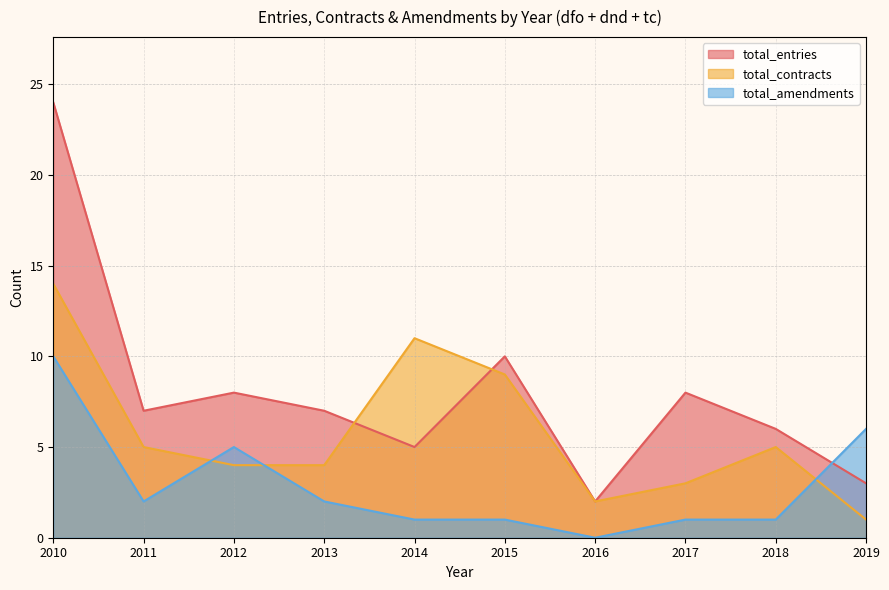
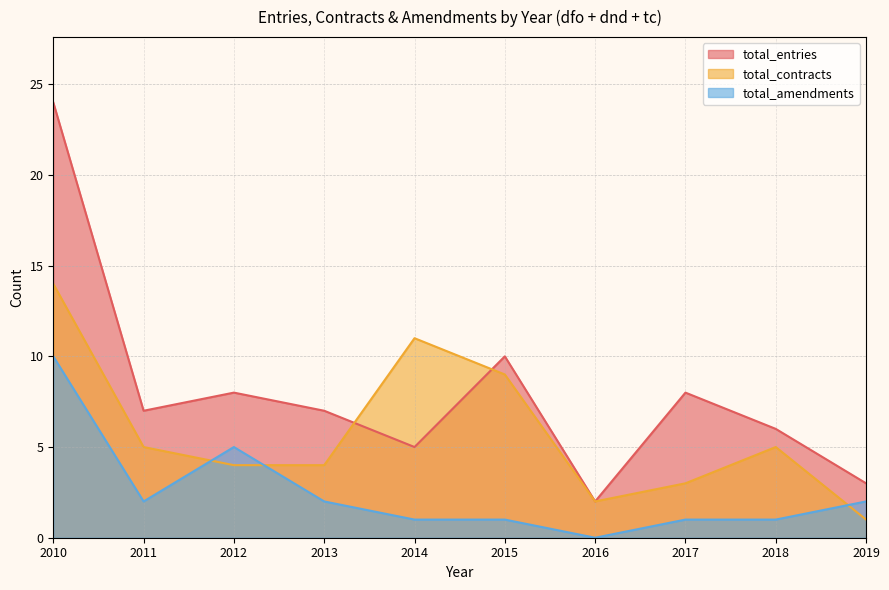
  {
    "total_entries": {
      "2010": 24,
      "2011": 7,
      "2012": 8,
      "2013": 7,
      "2014": 5,
      "2015": 10,
      "2017": 8,
      "2018": 6,
      "2019": 3
    },
    "total_contracts": {
      "2010": 14,
      "2011": 5,
      "2012": 4,
      "2013": 4,
      "2014": 11,
      "2015": 9,
      "2017": 3,
      "2018": 5,
      "2019": 1
    },
    "total_amendments": {
      "2010": 10,
      "2011": 2,
      "2012": 5,
      "2013": 2,
      "2014": 1,
      "2015": 1,
      "2016": 0,
      "2017": 1,
      "2018": 1,
-     "2019": 6
+     "2019": 2
    }
  }
